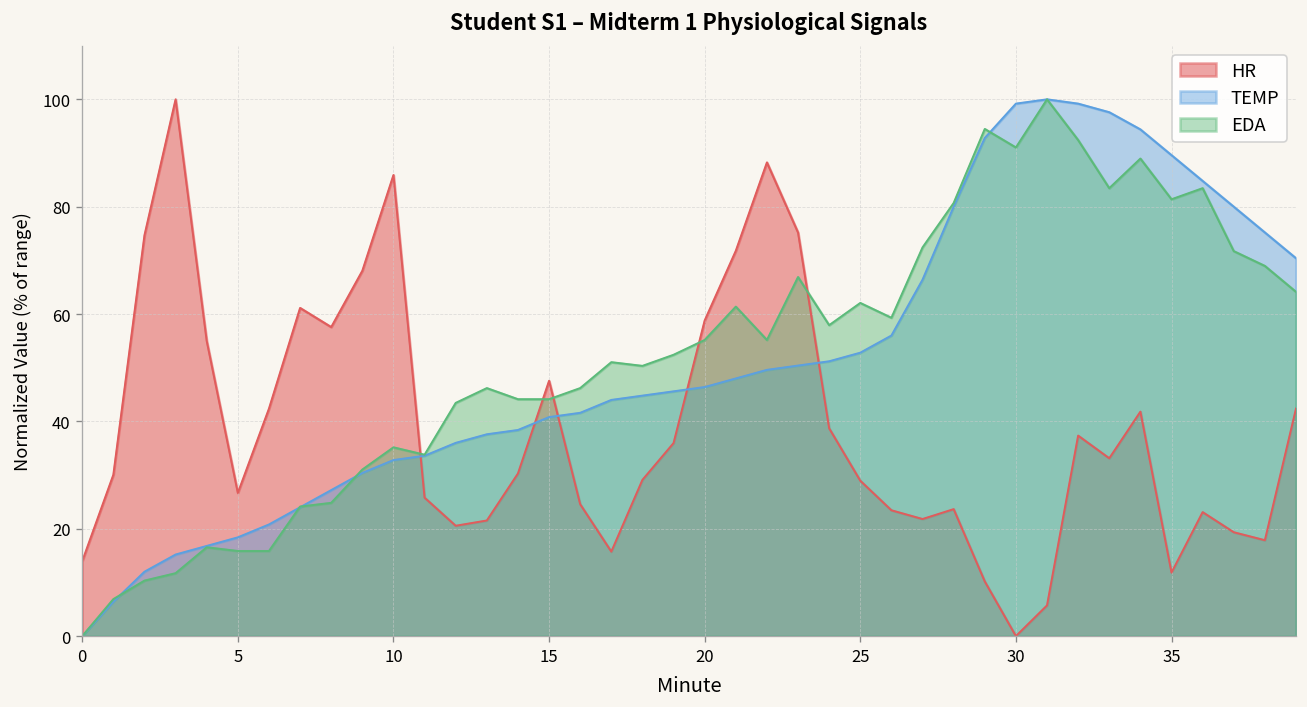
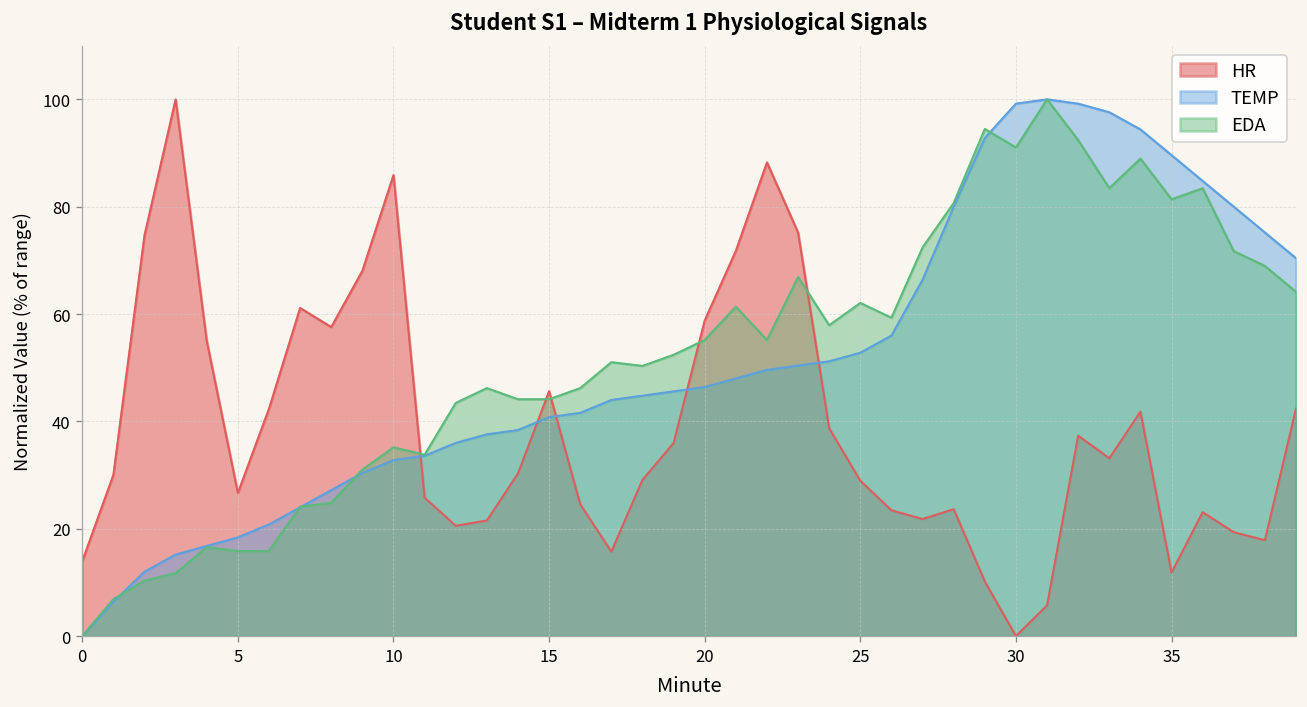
  {
    "HR": {
      "0": 14,
      "5": 27,
      "10": 86,
-     "15": 48,
+     "15": 46,
      "20": 59,
      "25": 29,
      "30": 0,
      "35": 12
    },
    "TEMP": {
      "5": 18,
      "10": 33,
      "15": 41,
      "20": 46,
      "25": 53,
      "30": 99,
      "35": 90
    },
    "EDA": {
      "5": 16,
      "10": 35,
      "15": 44,
      "20": 55,
      "25": 62,
      "30": 91,
      "35": 81
    }
  }
